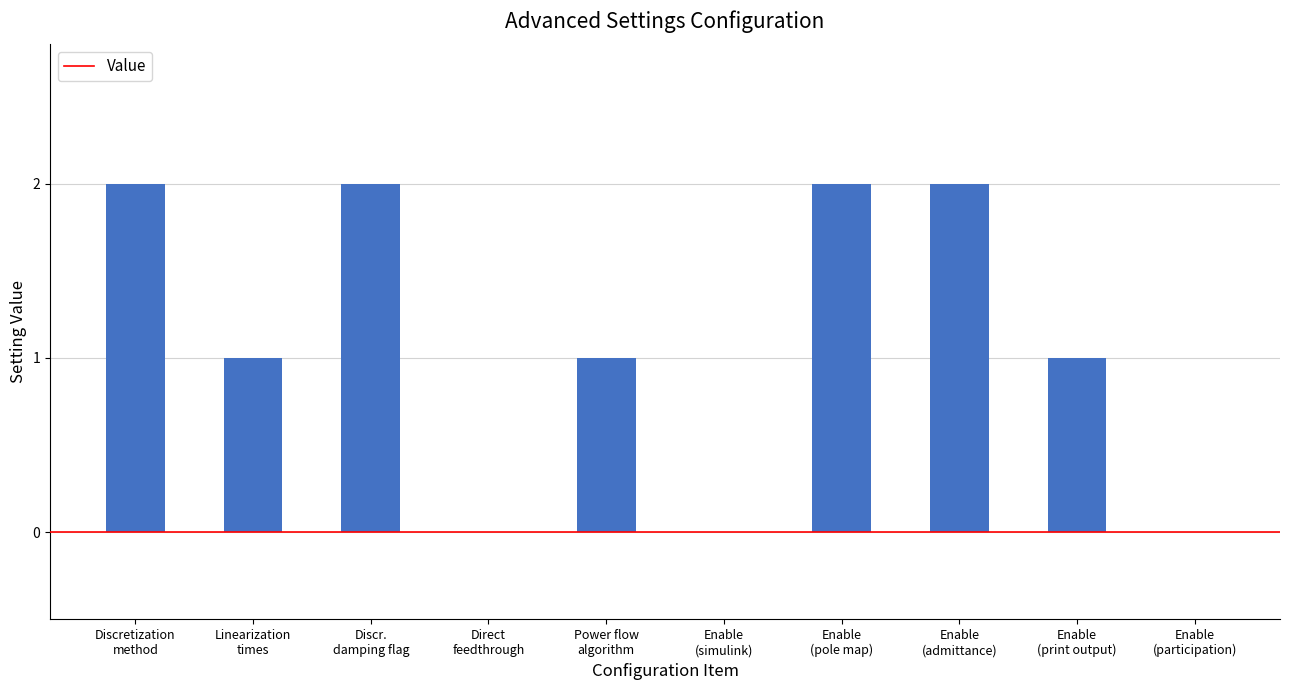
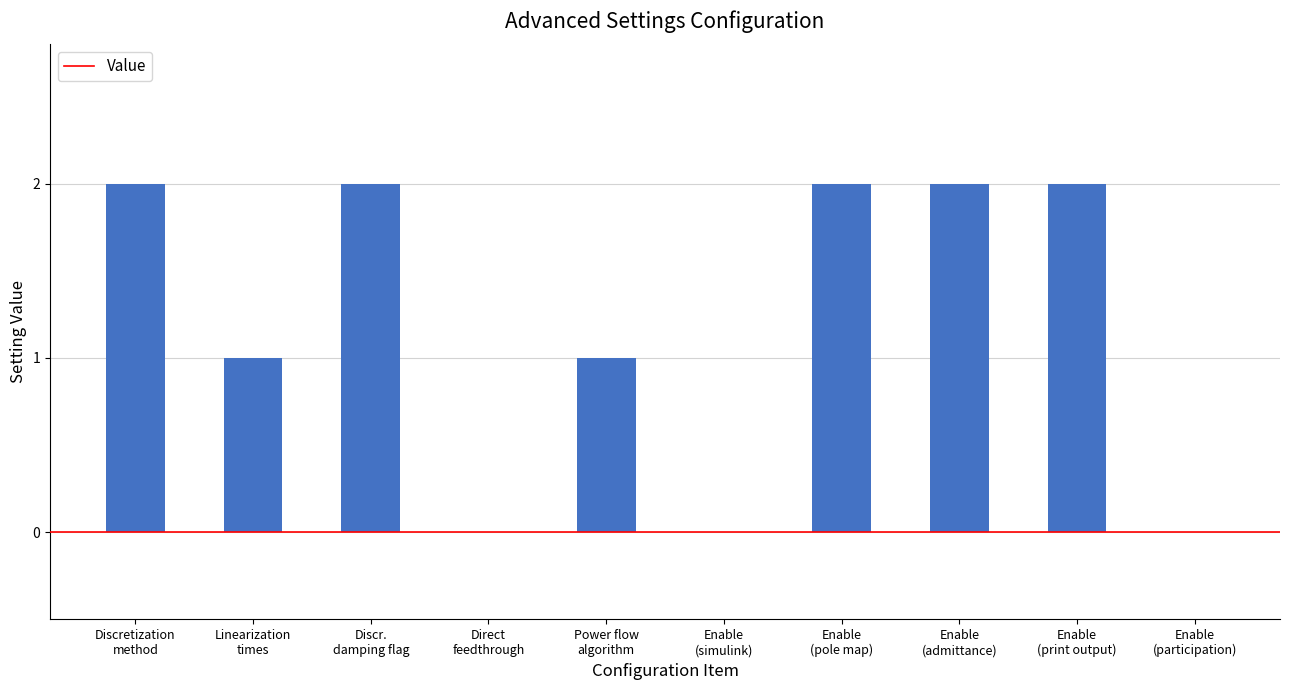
  {
    "Discretization method": 2,
    "Linearization times": 1,
    "Discr. damping flag": 2,
    "Direct feedthrough": 0,
    "Power flow algorithm": 1,
    "Enable (simulink)": 0,
    "Enable (pole map)": 2,
    "Enable (admittance)": 2,
-   "Enable (print output)": 1,
+   "Enable (print output)": 2,
    "Enable (participation)": 0
  }
